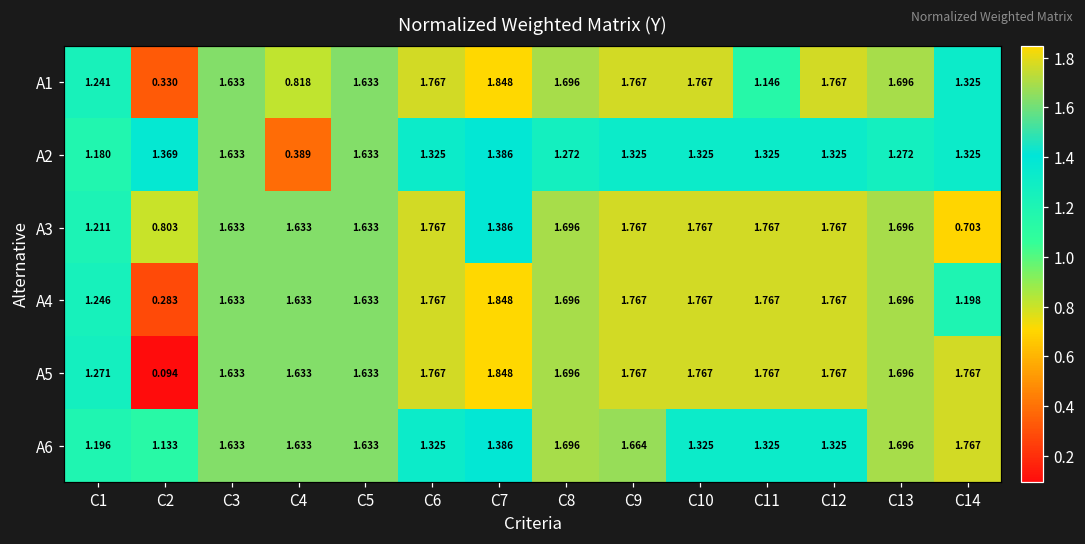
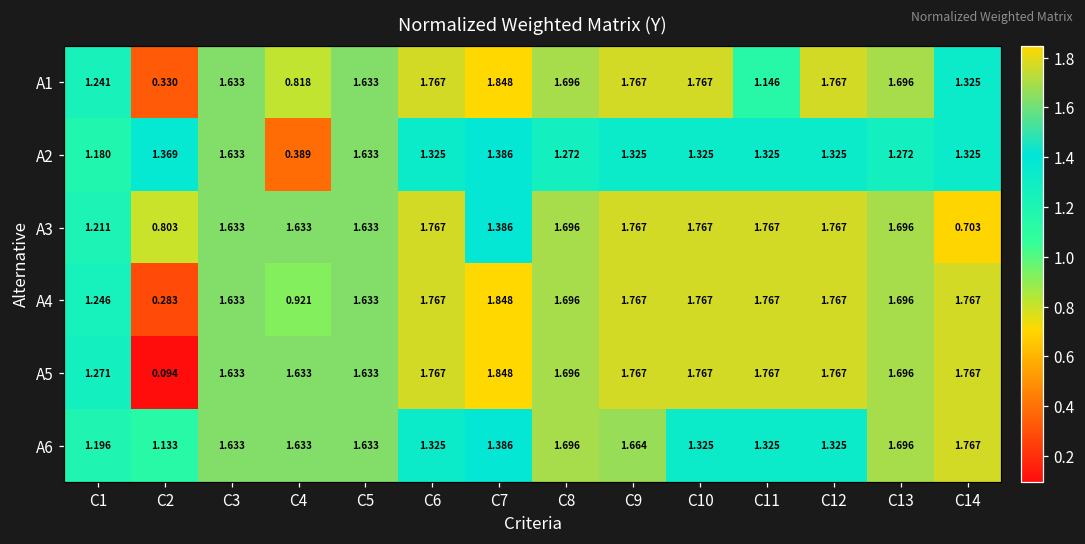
  {
    "A1": {
      "C1": 1.241,
      "C2": 0.330,
      "C3": 1.633,
      "C4": 0.818,
      "C5": 1.633,
      "C6": 1.767,
      "C7": 1.848,
      "C8": 1.696,
      "C9": 1.767,
      "C10": 1.767,
      "C11": 1.146,
      "C12": 1.767,
      "C13": 1.696,
      "C14": 1.325
    },
    "A2": {
      "C1": 1.180,
      "C2": 1.369,
      "C3": 1.633,
      "C4": 0.389,
      "C5": 1.633,
      "C6": 1.325,
      "C7": 1.386,
      "C8": 1.272,
      "C9": 1.325,
      "C10": 1.325,
      "C11": 1.325,
      "C12": 1.325,
      "C13": 1.272,
      "C14": 1.325
    },
    "A3": {
      "C1": 1.211,
      "C2": 0.803,
      "C3": 1.633,
      "C4": 1.633,
      "C5": 1.633,
      "C6": 1.767,
      "C7": 1.386,
      "C8": 1.696,
      "C9": 1.767,
      "C10": 1.767,
      "C11": 1.767,
      "C12": 1.767,
      "C13": 1.696,
      "C14": 0.703
    },
    "A4": {
      "C1": 1.246,
      "C2": 0.283,
      "C3": 1.633,
-     "C4": 1.633,
+     "C4": 0.921,
      "C5": 1.633,
      "C6": 1.767,
      "C7": 1.848,
      "C8": 1.696,
      "C9": 1.767,
      "C10": 1.767,
      "C11": 1.767,
      "C12": 1.767,
      "C13": 1.696,
-     "C14": 1.198
+     "C14": 1.767
    },
    "A5": {
      "C1": 1.271,
      "C2": 0.094,
      "C3": 1.633,
      "C4": 1.633,
      "C5": 1.633,
      "C6": 1.767,
      "C7": 1.848,
      "C8": 1.696,
      "C9": 1.767,
      "C10": 1.767,
      "C11": 1.767,
      "C12": 1.767,
      "C13": 1.696,
      "C14": 1.767
    },
    "A6": {
      "C1": 1.196,
      "C2": 1.133,
      "C3": 1.633,
      "C4": 1.633,
      "C5": 1.633,
      "C6": 1.325,
      "C7": 1.386,
      "C8": 1.696,
      "C9": 1.664,
      "C10": 1.325,
      "C11": 1.325,
      "C12": 1.325,
      "C13": 1.696,
      "C14": 1.767
    }
  }
